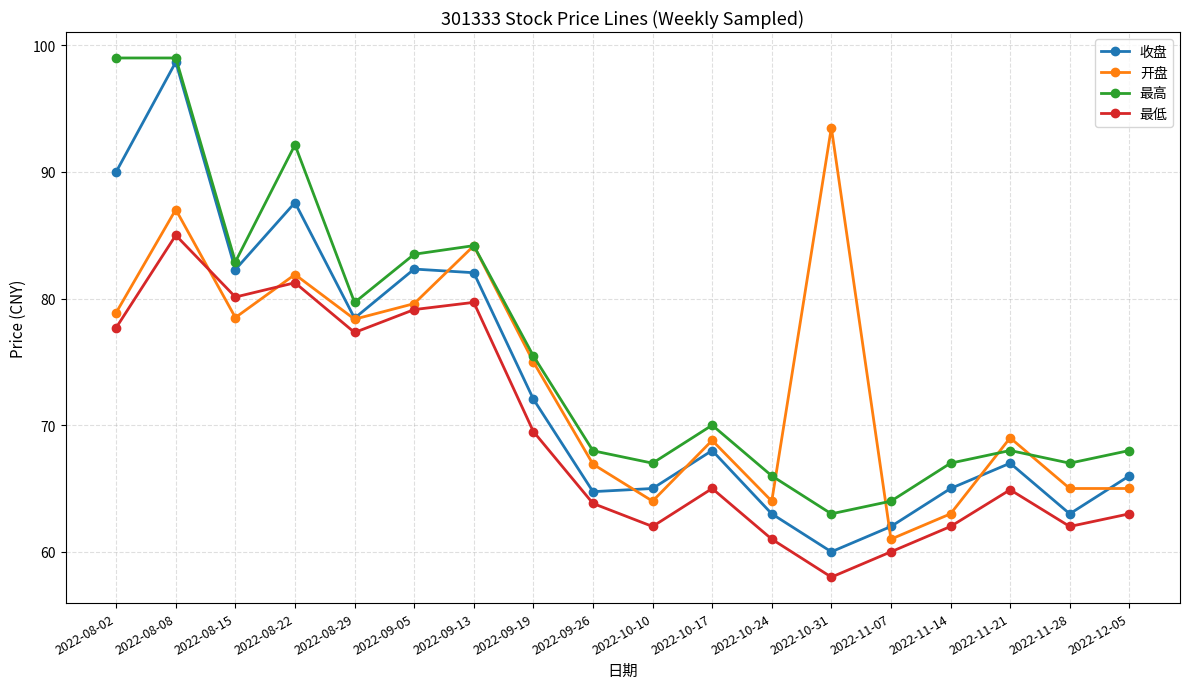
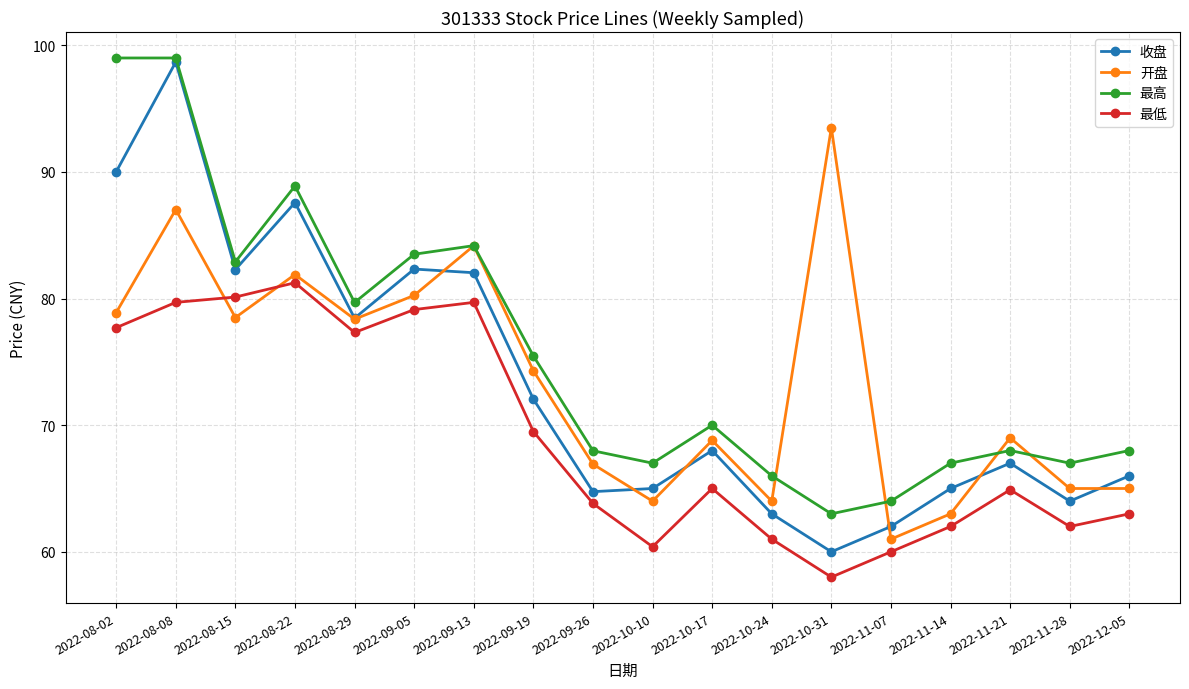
  {
    "收盘": {
      "2022-08-02": 90,
      "2022-08-08": 98.7,
      "2022-08-15": 82.3,
      "2022-08-22": 87.6,
      "2022-09-05": 82.3,
      "2022-09-13": 82,
      "2022-09-19": 72,
      "2022-09-26": 64.8,
      "2022-10-10": 65,
      "2022-10-17": 68,
      "2022-10-24": 63,
      "2022-10-31": 60,
      "2022-11-07": 62,
      "2022-11-14": 65,
      "2022-11-21": 67,
-     "2022-11-28": 63,
+     "2022-11-28": 64,
      "2022-12-05": 66
    },
    "开盘": {
      "2022-08-02": 78.9,
      "2022-08-08": 87.0,
      "2022-08-15": 78.5,
      "2022-08-22": 81.9,
-     "2022-09-05": 79.6,
-     "2022-09-19": 75.0,
+     "2022-09-05": 80.3,
+     "2022-09-19": 74.3,
      "2022-09-26": 66.9,
      "2022-10-10": 64.0,
      "2022-10-17": 68.8,
      "2022-10-24": 64.0,
      "2022-10-31": 93.5,
      "2022-11-07": 61.0,
      "2022-11-14": 63.0,
      "2022-11-21": 69.0,
      "2022-11-28": 65.0,
      "2022-12-05": 65.0
    },
    "最高": {
      "2022-08-02": 99.0,
      "2022-08-08": 99.0,
      "2022-08-15": 82.9,
-     "2022-08-22": 92.1,
+     "2022-08-22": 88.9,
      "2022-08-29": 79.7,
      "2022-09-05": 83.5,
      "2022-09-19": 75.5,
      "2022-09-26": 68.0,
      "2022-10-10": 67.0,
      "2022-10-17": 70.0,
      "2022-10-24": 66.0,
      "2022-10-31": 63.0,
      "2022-11-07": 64.0,
      "2022-11-14": 67.0,
      "2022-11-21": 68.0,
      "2022-11-28": 67.0,
      "2022-12-05": 68.0
    },
    "最低": {
      "2022-08-02": 77.7,
-     "2022-08-08": 85.0,
+     "2022-08-08": 79.7,
      "2022-08-15": 80.1,
      "2022-08-22": 81.3,
      "2022-08-29": 77.3,
      "2022-09-05": 79.1,
      "2022-09-13": 79.7,
      "2022-09-19": 69.5,
      "2022-09-26": 63.8,
-     "2022-10-10": 62.0,
+     "2022-10-10": 60.4,
      "2022-10-17": 65.0,
      "2022-10-24": 61.0,
      "2022-10-31": 58.0,
      "2022-11-07": 60.0,
      "2022-11-14": 62.0,
      "2022-11-21": 64.9,
      "2022-11-28": 62.0,
      "2022-12-05": 63.0
    }
  }
